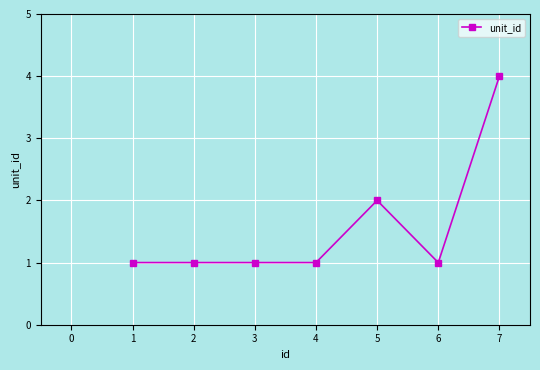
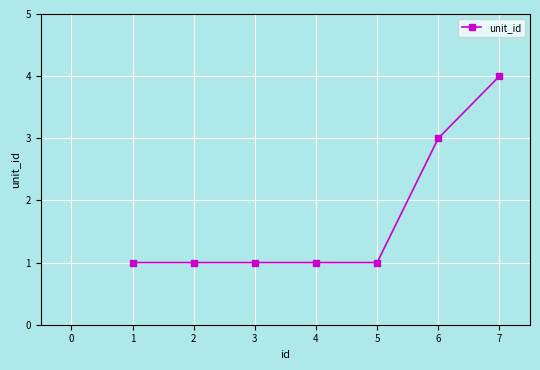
  {
    "1": 1,
    "2": 1,
    "3": 1,
    "4": 1,
-   "5": 2,
-   "6": 1,
+   "5": 1,
+   "6": 3,
    "7": 4
  }
